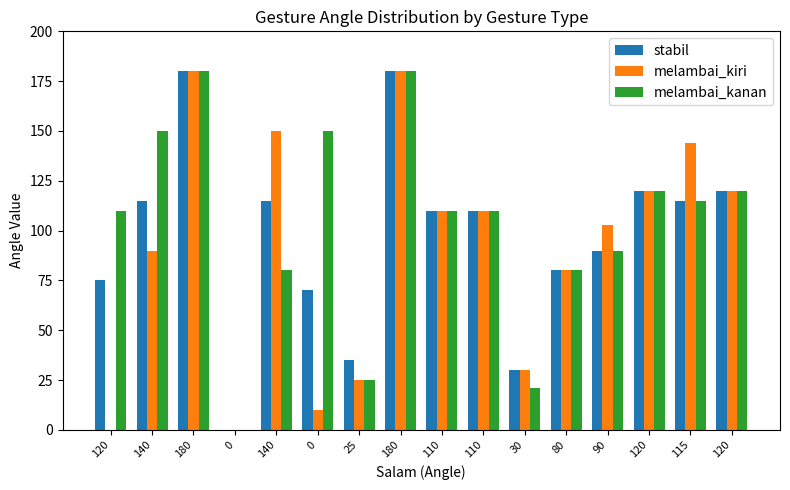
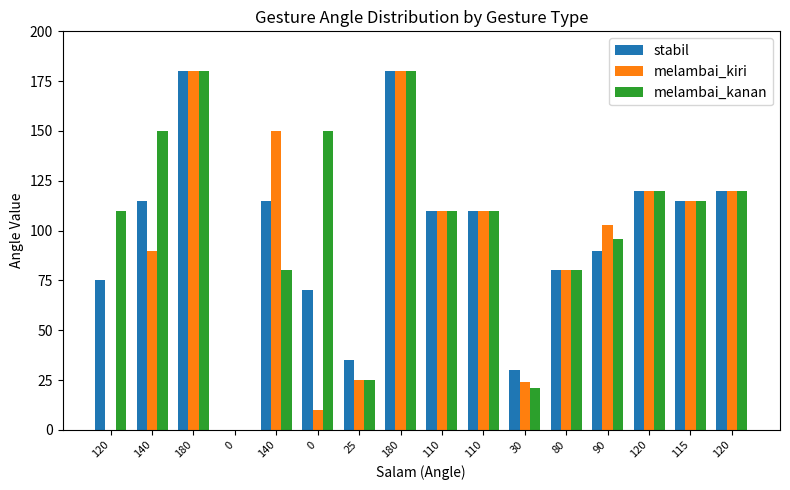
  {
    "stabil": {
      "25": 35,
      "30": 30,
      "80": 80,
      "90": 90,
      "115": 115
    },
    "melambai_kiri": {
      "25": 25,
-     "30": 30,
+     "30": 24,
      "80": 80,
      "90": 103,
-     "115": 144
+     "115": 115
    },
    "melambai_kanan": {
      "25": 25,
      "30": 21,
      "80": 80,
-     "90": 90,
+     "90": 96,
      "115": 115
    }
  }
